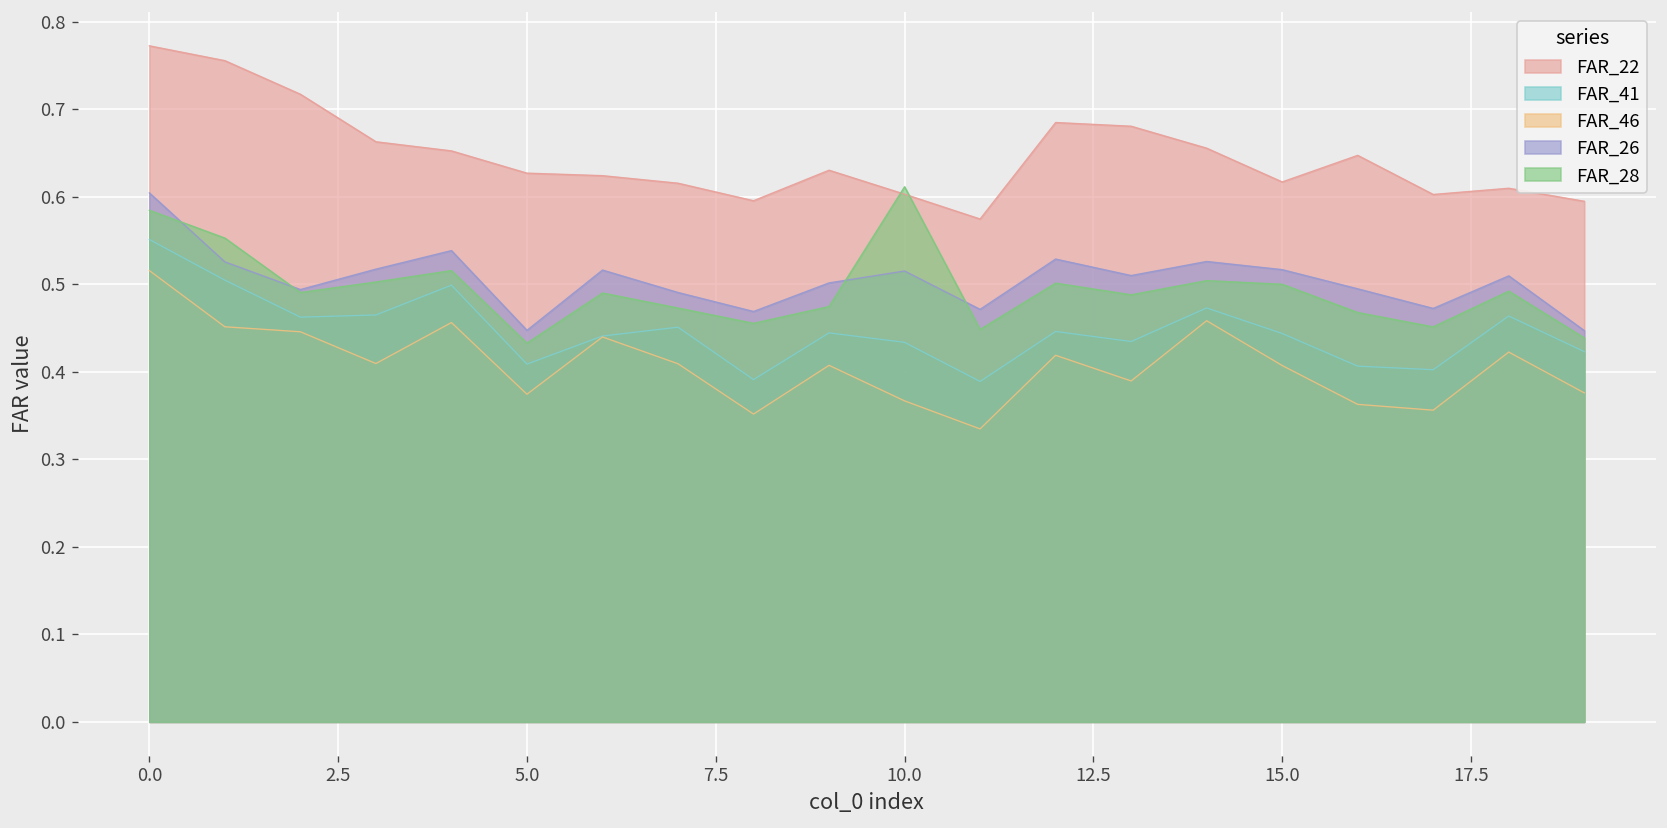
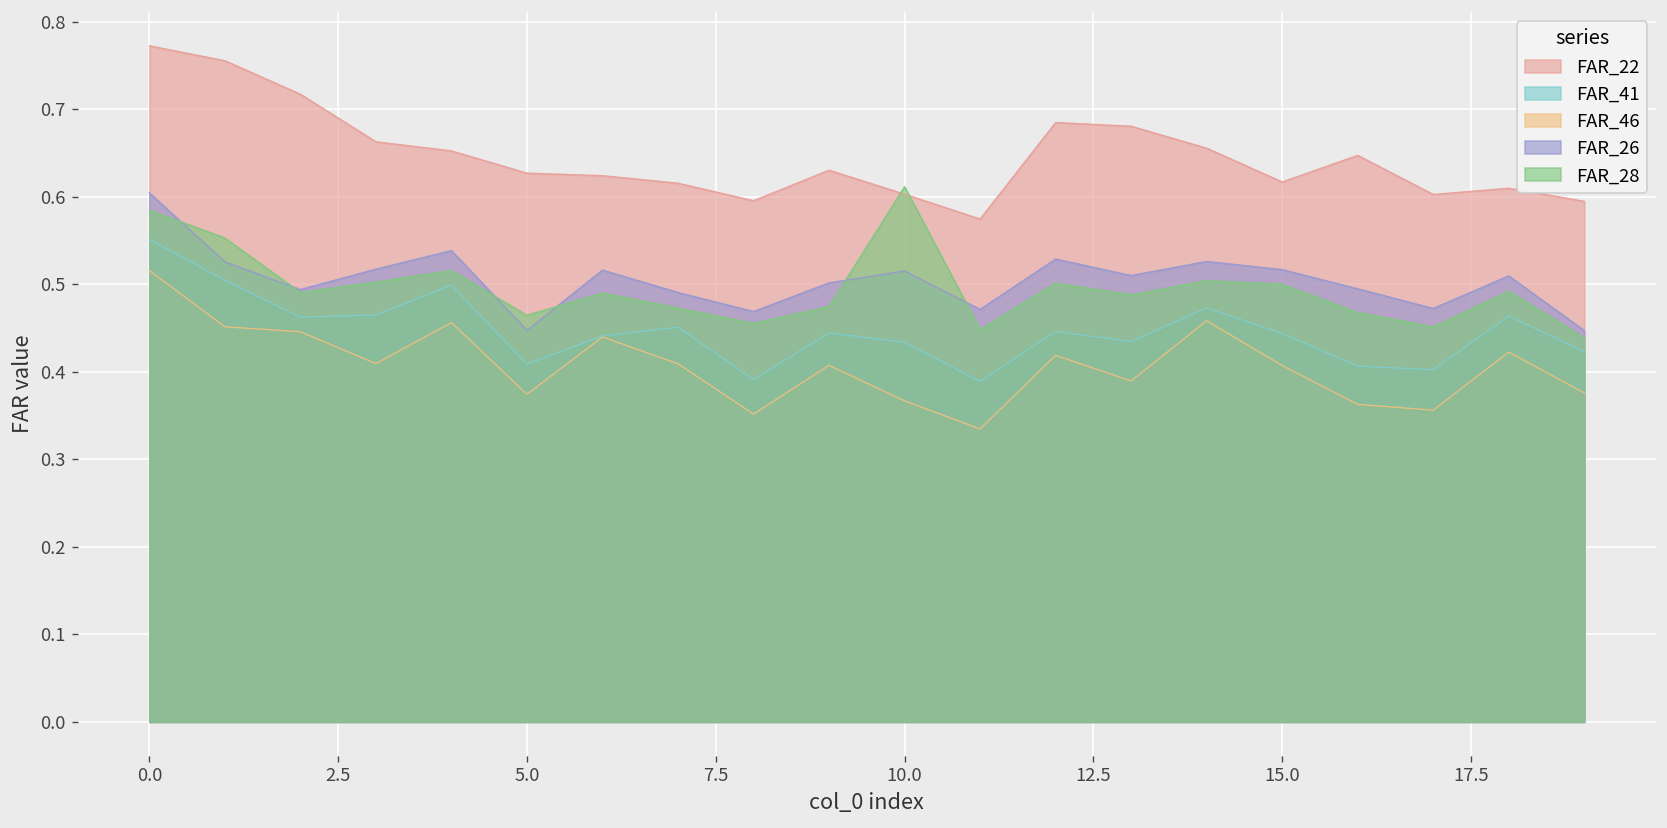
  {
    "FAR_28": {
      "0.0": 0.58,
-     "5.0": 0.43,
+     "5.0": 0.46,
      "10.0": 0.61,
      "15.0": 0.50
    }
  }
